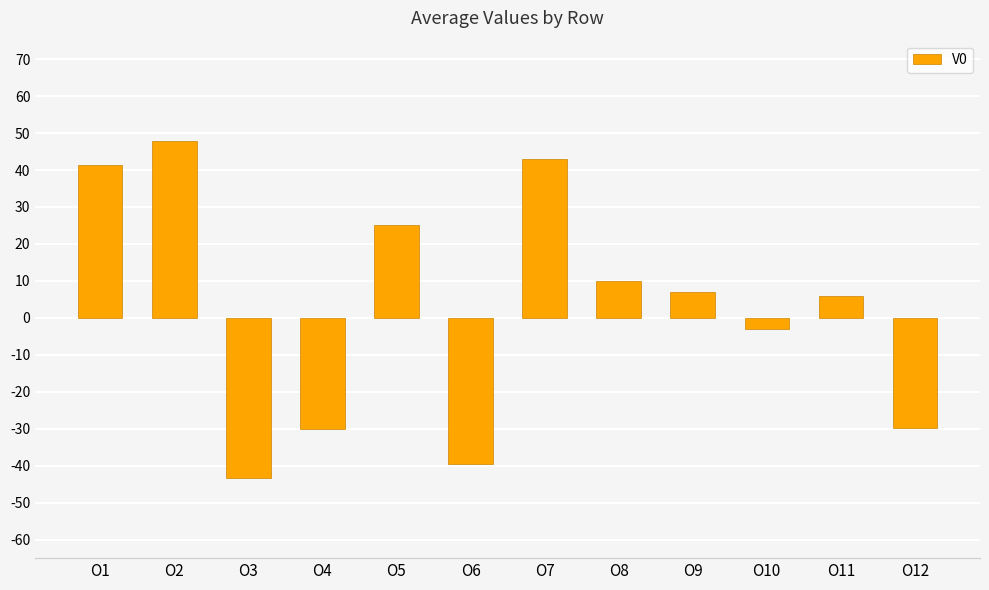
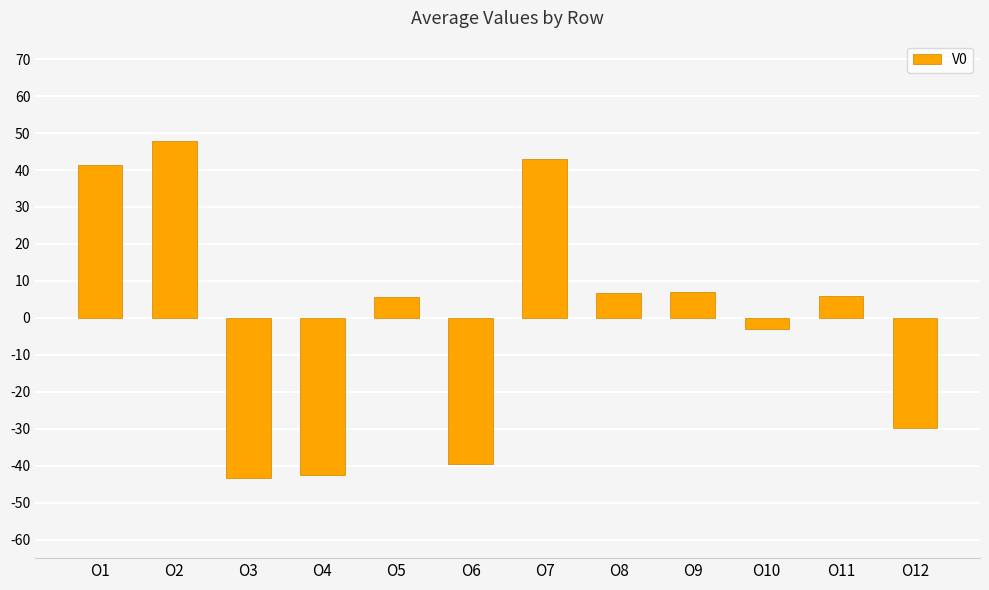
  {
    "O1": 41,
    "O2": 48,
    "O3": -43,
-   "O4": -30,
-   "O5": 25,
+   "O4": -43,
+   "O5": 6,
    "O6": -39,
    "O7": 43,
-   "O8": 10,
+   "O8": 7,
    "O9": 7,
    "O10": -3,
    "O11": 6,
    "O12": -30
  }
